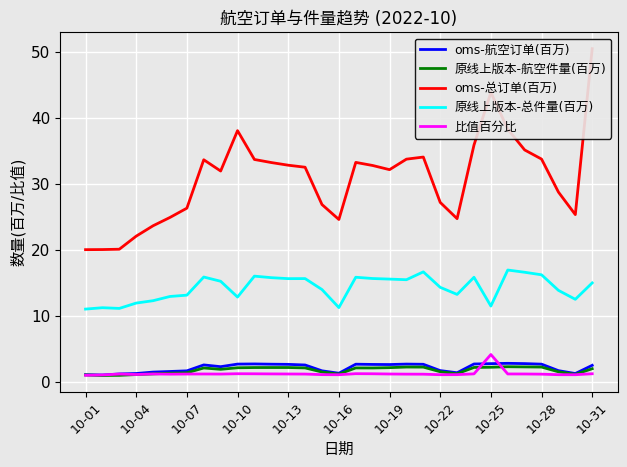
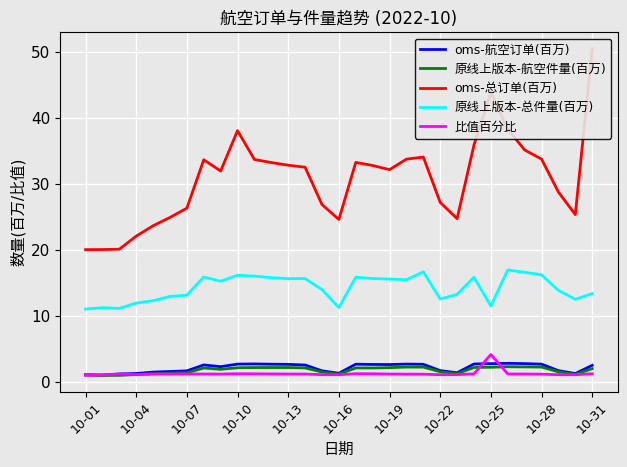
  {
    "oms-航空订单(百万)": {
      "10-10": 3,
      "10-13": 3,
      "10-19": 3,
      "10-25": 3,
      "10-28": 3,
      "10-31": 3
    },
    "原线上版本-航空件量(百万)": {
      "10-10": 2,
      "10-13": 2,
      "10-19": 2,
      "10-25": 2,
      "10-28": 2,
      "10-31": 2
    },
    "oms-总订单(百万)": {
      "10-01": 20,
      "10-04": 22,
      "10-07": 26,
      "10-10": 38,
      "10-13": 33,
      "10-16": 25,
      "10-19": 32,
      "10-22": 27,
      "10-28": 34
    },
    "原线上版本-总件量(百万)": {
      "10-01": 11,
      "10-04": 12,
      "10-07": 13,
-     "10-10": 13,
+     "10-10": 16,
      "10-13": 16,
      "10-16": 11,
      "10-19": 16,
-     "10-22": 14,
+     "10-22": 13,
      "10-25": 12,
      "10-28": 16,
-     "10-31": 15
+     "10-31": 13
    },
    "比值百分比": {
      "10-10": 1,
      "10-13": 1,
      "10-19": 1,
      "10-22": 1,
      "10-25": 4,
      "10-28": 1,
      "10-31": 1
    }
  }
